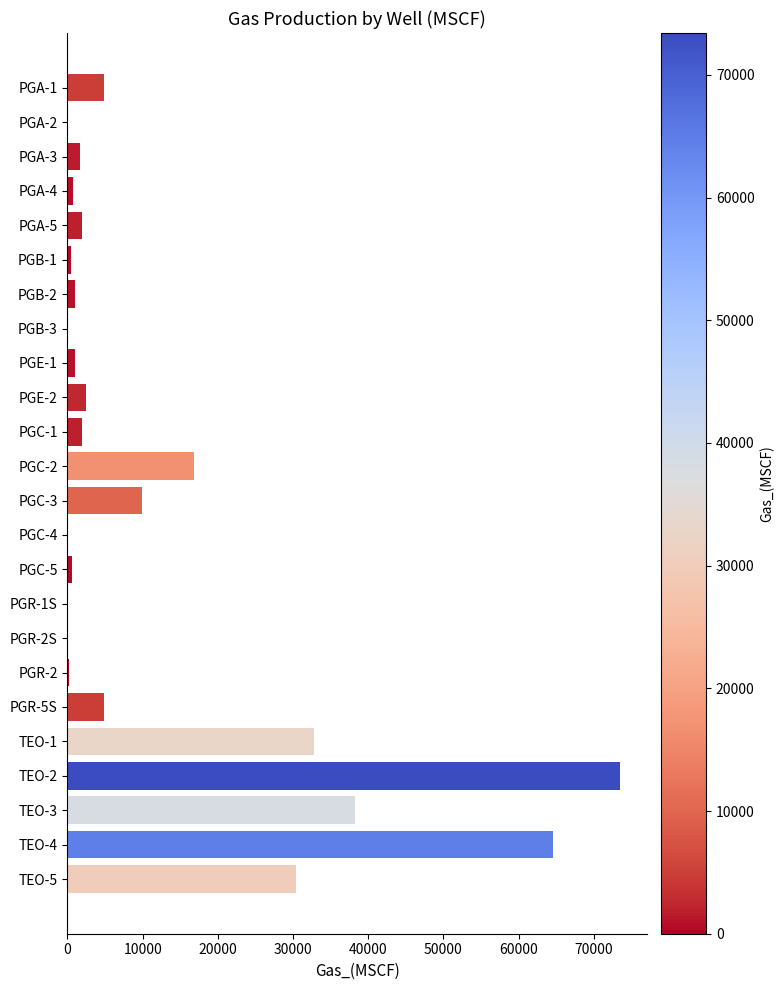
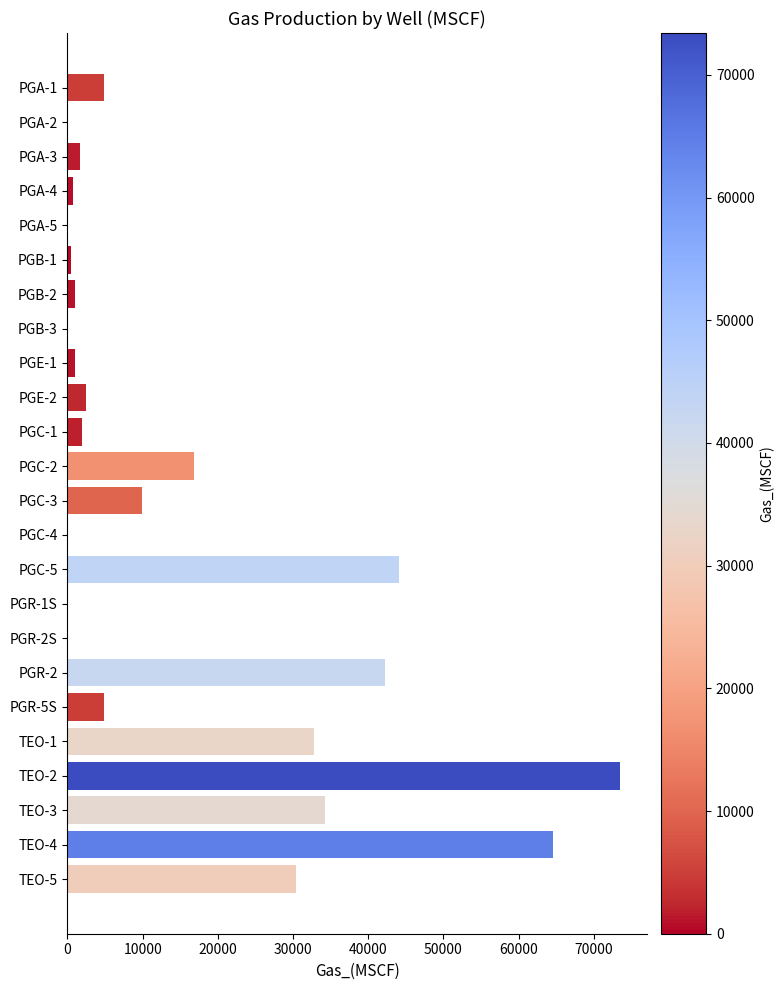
  {
    "PGA-1": 5000,
    "PGA-3": 2000,
    "PGA-4": 1000,
-   "PGA-5": 2000,
+   "PGA-5": 0,
    "PGB-1": 0,
    "PGB-2": 1000,
    "PGB-3": 0,
    "PGE-1": 1000,
    "PGE-2": 2000,
    "PGC-1": 2000,
    "PGC-2": 17000,
    "PGC-3": 10000,
    "PGC-4": 0,
-   "PGC-5": 1000,
+   "PGC-5": 44000,
    "PGR-1S": 0,
    "PGR-2S": 0,
-   "PGR-2": 0,
+   "PGR-2": 42000,
    "PGR-5S": 5000,
    "TEO-1": 33000,
    "TEO-2": 73000,
-   "TEO-3": 38000,
+   "TEO-3": 34000,
    "TEO-4": 65000,
    "TEO-5": 30000
  }
